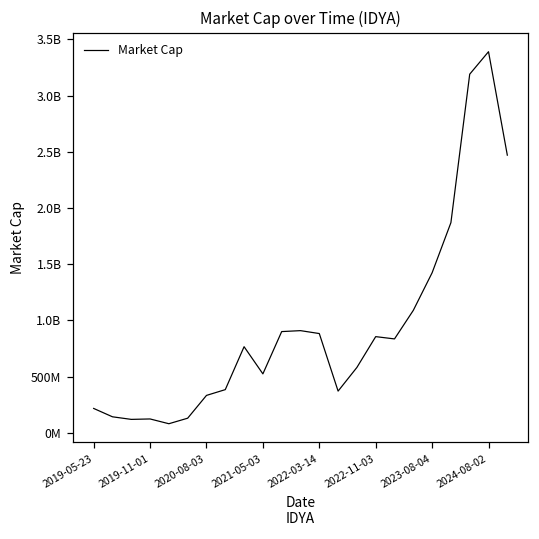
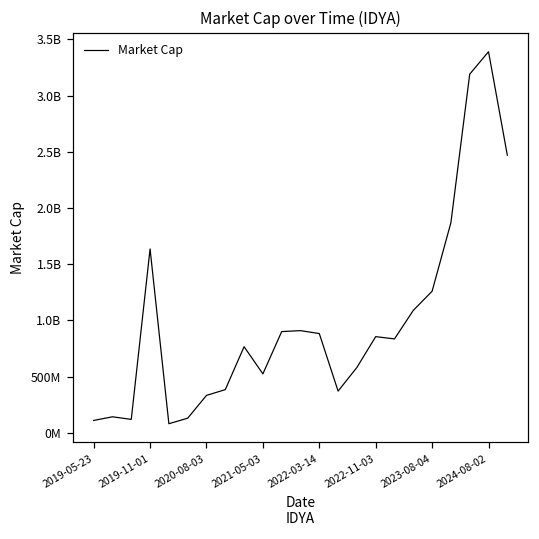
  {
-   "2019-05-23": 220000000,
-   "2019-11-01": 120000000,
+   "2019-05-23": 110000000,
+   "2019-11-01": 1640000000,
    "2020-08-03": 330000000,
    "2021-05-03": 530000000,
    "2022-03-14": 880000000,
    "2022-11-03": 860000000,
-   "2023-08-04": 1420000000,
+   "2023-08-04": 1260000000,
    "2024-08-02": 3390000000
  }
